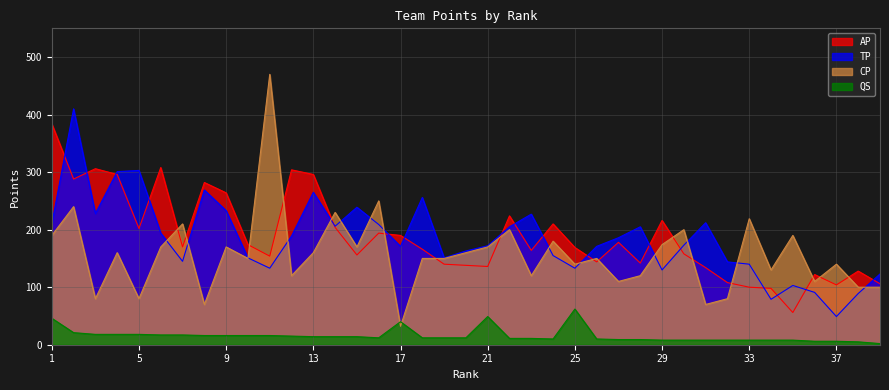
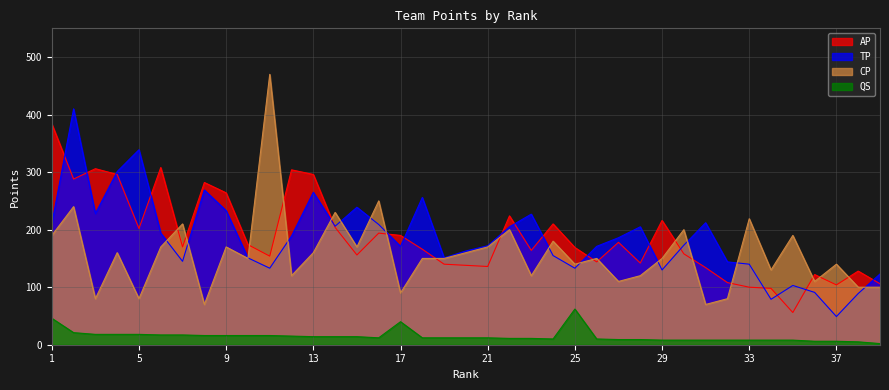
  {
    "AP": {
      "1": 380,
      "5": 200,
      "9": 260,
      "13": 300,
      "17": 190,
      "21": 140,
      "25": 170,
      "29": 220,
      "33": 100,
      "37": 100
    },
    "TP": {
      "1": 210,
-     "5": 300,
+     "5": 340,
      "9": 230,
      "13": 270,
      "17": 170,
      "25": 130,
      "29": 130,
      "33": 140,
      "37": 50
    },
    "CP": {
      "1": 190,
      "5": 80,
      "9": 170,
      "13": 160,
-     "17": 30,
+     "17": 90,
      "25": 140,
-     "29": 170,
+     "29": 150,
      "33": 220,
      "37": 140
    },
    "QS": {
      "1": 50,
      "5": 20,
      "9": 20,
      "13": 10,
      "17": 40,
-     "21": 50,
+     "21": 10,
      "25": 60,
      "29": 10,
      "33": 10,
      "37": 10
    }
  }
